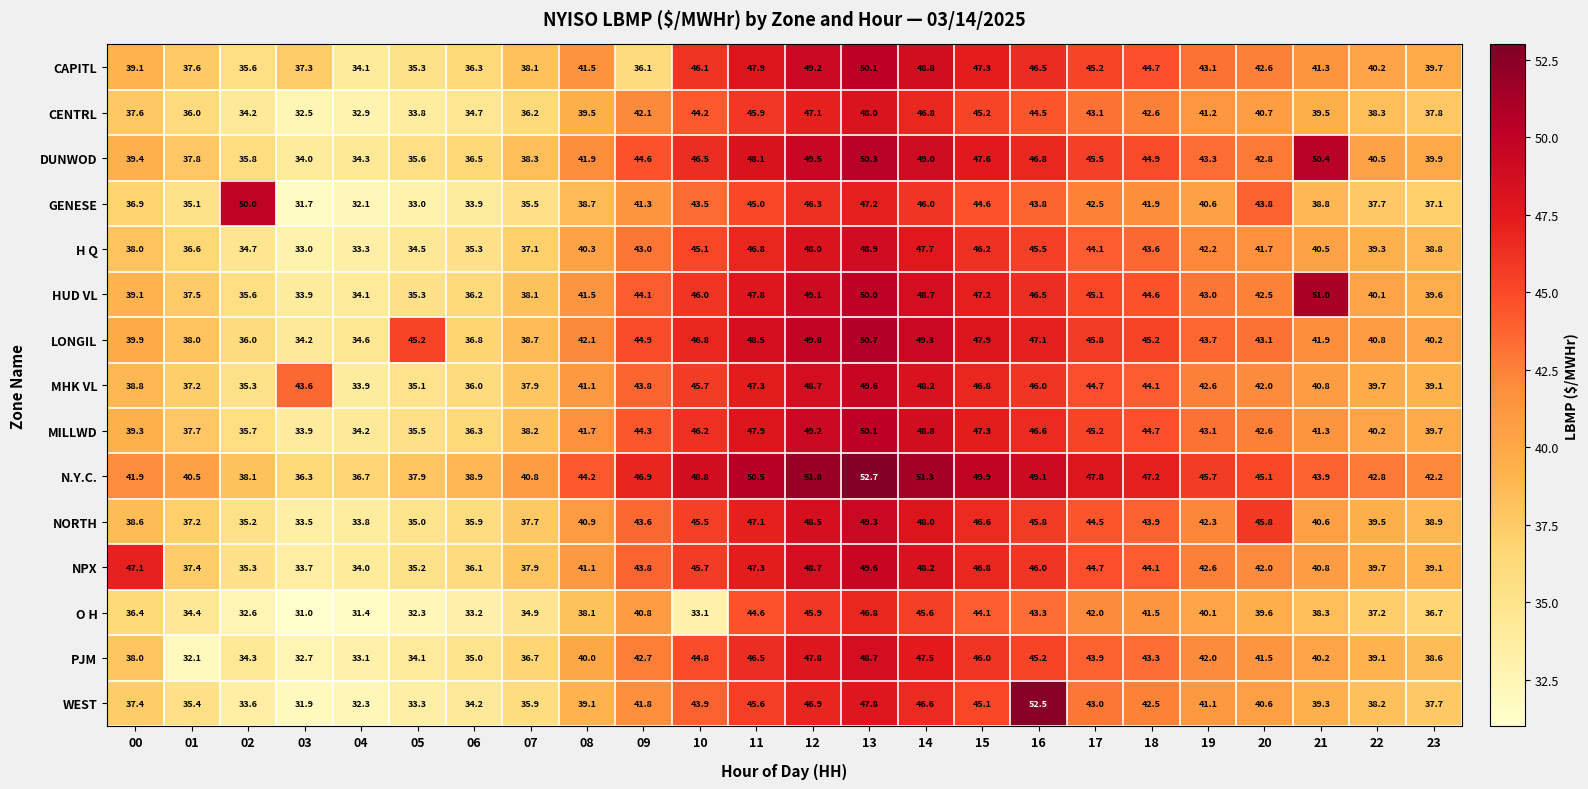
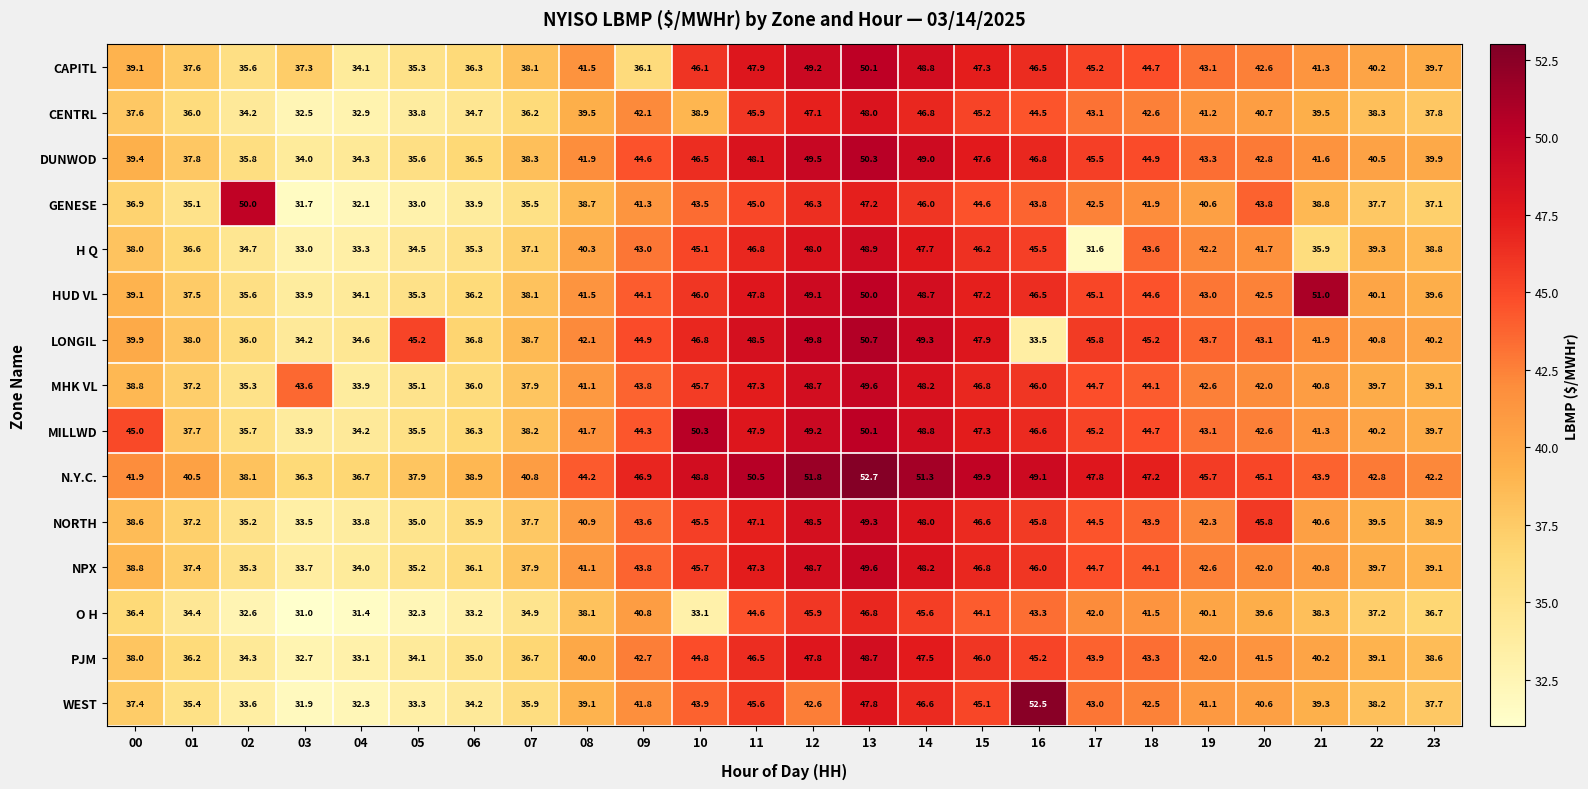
  {
    "CENTRL": {
      "00": 37.6,
      "01": 36.0,
      "02": 34.2,
      "03": 32.5,
      "04": 32.9,
      "05": 33.8,
      "06": 34.7,
      "07": 36.2,
      "08": 39.5,
      "09": 42.1,
-     "10": 44.2,
+     "10": 38.9,
      "11": 45.9,
      "12": 47.1,
      "13": 48.0,
      "14": 46.8,
      "15": 45.2,
      "16": 44.5,
      "17": 43.1,
      "18": 42.6,
      "19": 41.2,
      "20": 40.7,
      "21": 39.5,
      "22": 38.3,
      "23": 37.8
    },
    "DUNWOD": {
      "00": 39.4,
      "01": 37.8,
      "02": 35.8,
      "03": 34.0,
      "04": 34.3,
      "05": 35.6,
      "06": 36.5,
      "07": 38.3,
      "08": 41.9,
      "09": 44.6,
      "10": 46.5,
      "11": 48.1,
      "12": 49.5,
      "13": 50.3,
      "14": 49.0,
      "15": 47.6,
      "16": 46.8,
      "17": 45.5,
      "18": 44.9,
      "19": 43.3,
      "20": 42.8,
-     "21": 50.4,
+     "21": 41.6,
      "22": 40.5,
      "23": 39.9
    },
    "H Q": {
      "00": 38.0,
      "01": 36.6,
      "02": 34.7,
      "03": 33.0,
      "04": 33.3,
      "05": 34.5,
      "06": 35.3,
      "07": 37.1,
      "08": 40.3,
      "09": 43.0,
      "10": 45.1,
      "11": 46.8,
      "12": 48.0,
      "13": 48.9,
      "14": 47.7,
      "15": 46.2,
      "16": 45.5,
-     "17": 44.1,
+     "17": 31.6,
      "18": 43.6,
      "19": 42.2,
      "20": 41.7,
-     "21": 40.5,
+     "21": 35.9,
      "22": 39.3,
      "23": 38.8
    },
    "LONGIL": {
      "00": 39.9,
      "01": 38.0,
      "02": 36.0,
      "03": 34.2,
      "04": 34.6,
      "05": 45.2,
      "06": 36.8,
      "07": 38.7,
      "08": 42.1,
      "09": 44.9,
      "10": 46.8,
      "11": 48.5,
      "12": 49.8,
      "13": 50.7,
      "14": 49.3,
      "15": 47.9,
-     "16": 47.1,
+     "16": 33.5,
      "17": 45.8,
      "18": 45.2,
      "19": 43.7,
      "20": 43.1,
      "21": 41.9,
      "22": 40.8,
      "23": 40.2
    },
    "MILLWD": {
-     "00": 39.3,
+     "00": 45.0,
      "01": 37.7,
      "02": 35.7,
      "03": 33.9,
      "04": 34.2,
      "05": 35.5,
      "06": 36.3,
      "07": 38.2,
      "08": 41.7,
      "09": 44.3,
-     "10": 46.2,
+     "10": 50.3,
      "11": 47.9,
      "12": 49.2,
      "13": 50.1,
      "14": 48.8,
      "15": 47.3,
      "16": 46.6,
      "17": 45.2,
      "18": 44.7,
      "19": 43.1,
      "20": 42.6,
      "21": 41.3,
      "22": 40.2,
      "23": 39.7
    },
    "NPX": {
-     "00": 47.1,
+     "00": 38.8,
      "01": 37.4,
      "02": 35.3,
      "03": 33.7,
      "04": 34.0,
      "05": 35.2,
      "06": 36.1,
      "07": 37.9,
      "08": 41.1,
      "09": 43.8,
      "10": 45.7,
      "11": 47.3,
      "12": 48.7,
      "13": 49.6,
      "14": 48.2,
      "15": 46.8,
      "16": 46.0,
      "17": 44.7,
      "18": 44.1,
      "19": 42.6,
      "20": 42.0,
      "21": 40.8,
      "22": 39.7,
      "23": 39.1
    },
    "PJM": {
      "00": 38.0,
-     "01": 32.1,
+     "01": 36.2,
      "02": 34.3,
      "03": 32.7,
      "04": 33.1,
      "05": 34.1,
      "06": 35.0,
      "07": 36.7,
      "08": 40.0,
      "09": 42.7,
      "10": 44.8,
      "11": 46.5,
      "12": 47.8,
      "13": 48.7,
      "14": 47.5,
      "15": 46.0,
      "16": 45.2,
      "17": 43.9,
      "18": 43.3,
      "19": 42.0,
      "20": 41.5,
      "21": 40.2,
      "22": 39.1,
      "23": 38.6
    },
    "WEST": {
      "00": 37.4,
      "01": 35.4,
      "02": 33.6,
      "03": 31.9,
      "04": 32.3,
      "05": 33.3,
      "06": 34.2,
      "07": 35.9,
      "08": 39.1,
      "09": 41.8,
      "10": 43.9,
      "11": 45.6,
-     "12": 46.9,
+     "12": 42.6,
      "13": 47.8,
      "14": 46.6,
      "15": 45.1,
      "16": 52.5,
      "17": 43.0,
      "18": 42.5,
      "19": 41.1,
      "20": 40.6,
      "21": 39.3,
      "22": 38.2,
      "23": 37.7
    }
  }
